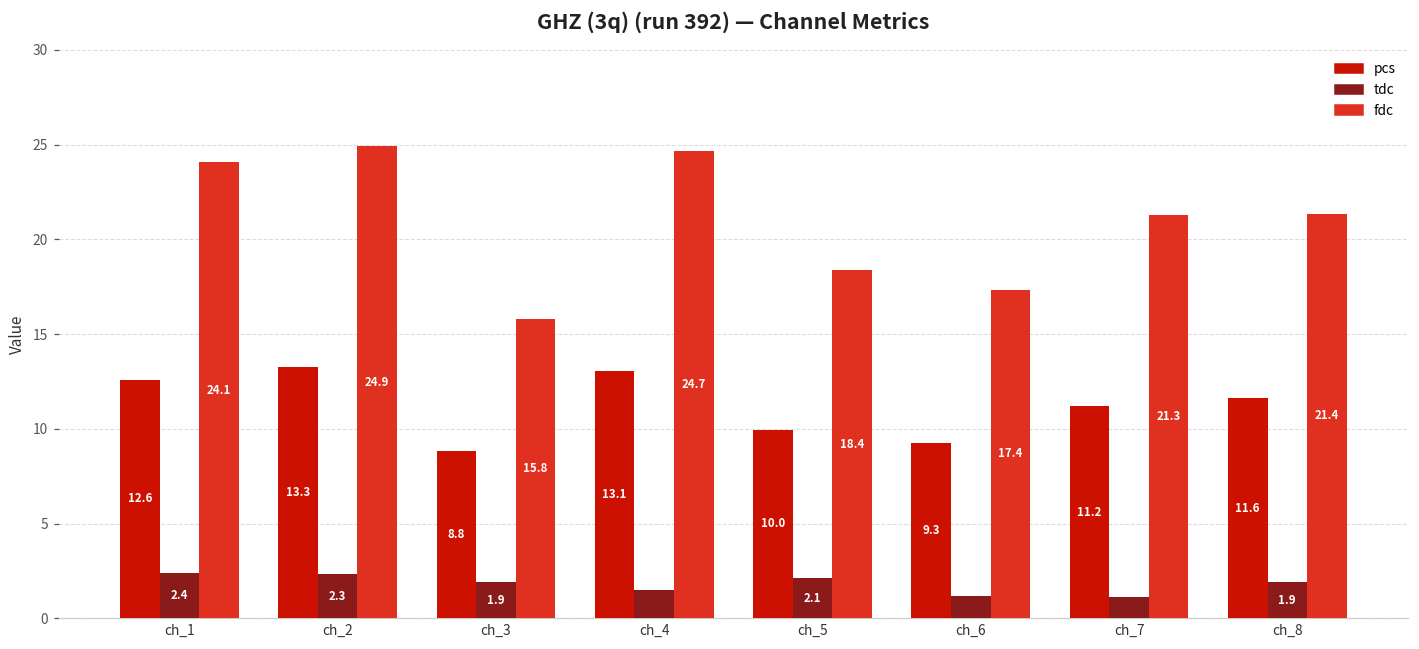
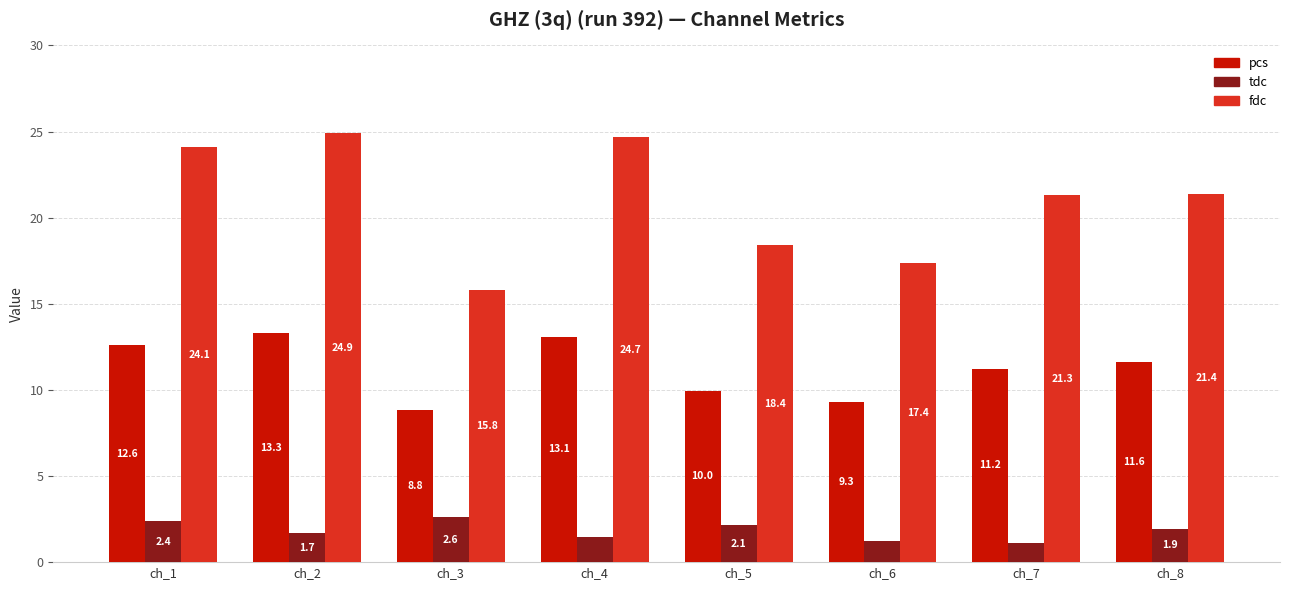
  {
    "tdc": {
      "ch_1": 2.4,
-     "ch_2": 2.3,
-     "ch_3": 1.9,
+     "ch_2": 1.7,
+     "ch_3": 2.6,
      "ch_5": 2.1,
      "ch_8": 1.9
    }
  }
